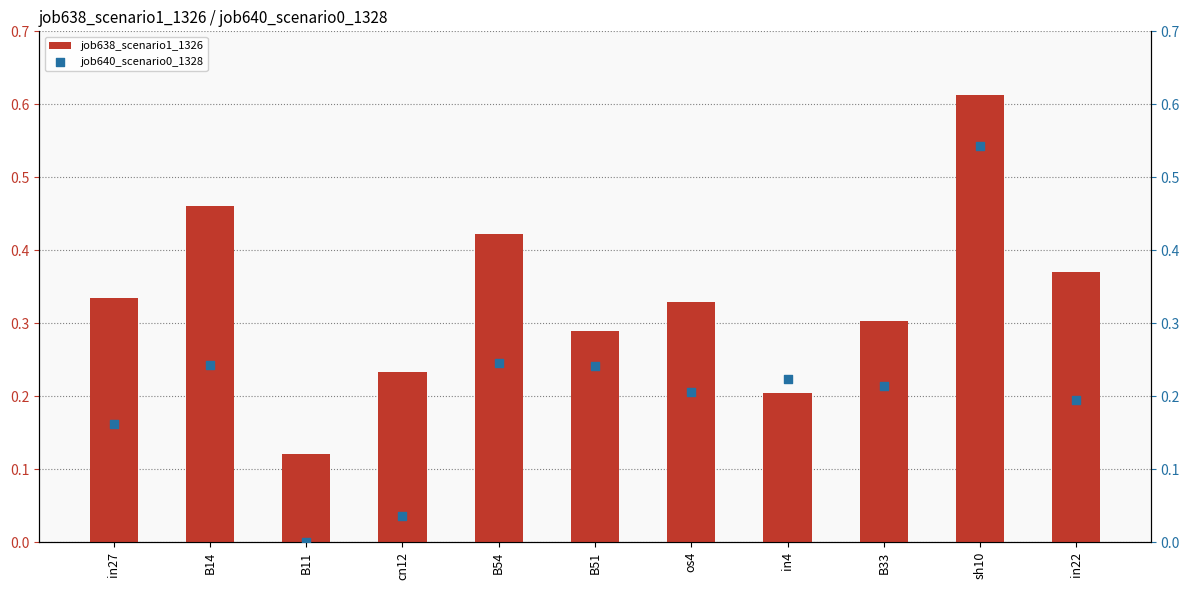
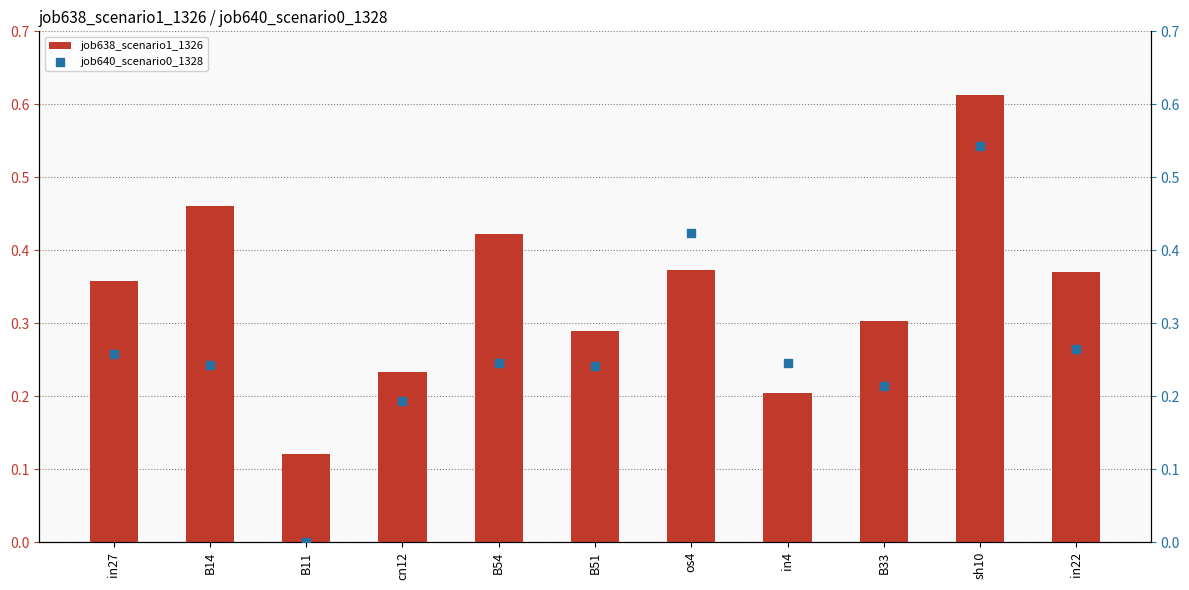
  {
    "job638_scenario1_1326": {
-     "in27": 0.33,
+     "in27": 0.36,
      "B14": 0.46,
      "B11": 0.12,
      "cn12": 0.23,
      "B54": 0.42,
      "B51": 0.29,
-     "os4": 0.33,
+     "os4": 0.37,
      "in4": 0.21,
      "B33": 0.30,
      "sh10": 0.61,
      "in22": 0.37
    },
    "job640_scenario0_1328": {
-     "in27": 0.16,
-     "cn12": 0.04,
-     "os4": 0.21,
-     "in4": 0.22,
-     "in22": 0.19
+     "in27": 0.26,
+     "cn12": 0.19,
+     "os4": 0.42,
+     "in4": 0.25,
+     "in22": 0.26
    }
  }
